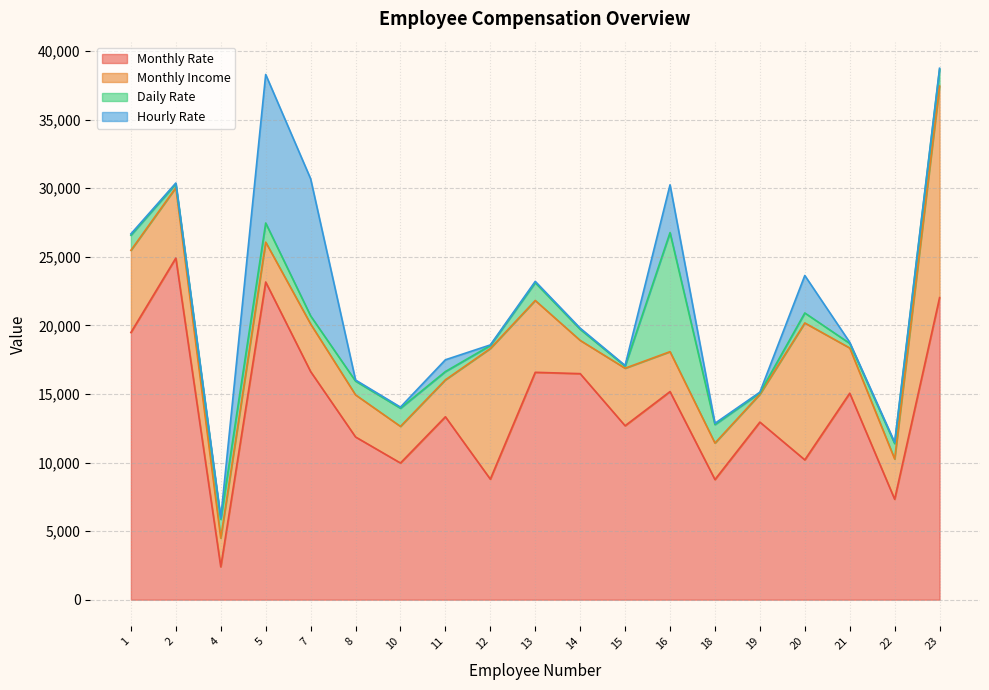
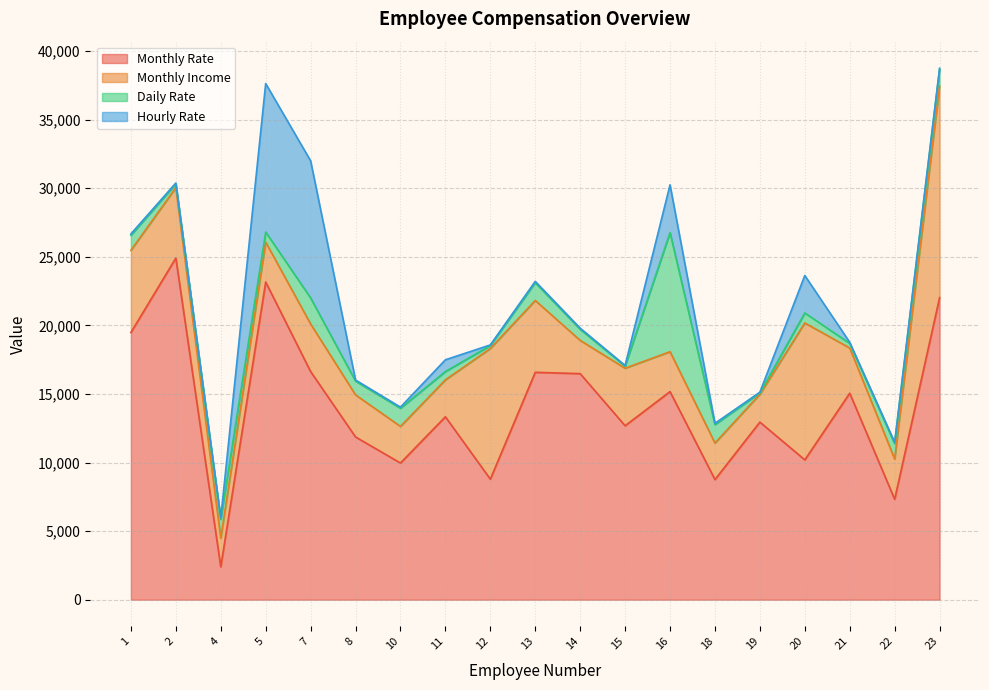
  {
    "Daily Rate": {
-     "5": "1,400",
-     "7": "600",
+     "5": "700",
+     "7": "1,900",
      "11": "600",
      "16": "8,700",
      "20": "700"
    },
    "Hourly Rate": {
      "5": "10,800",
      "7": "10,000",
      "11": "900",
      "16": "3,500",
      "20": "2,700"
    }
  }
